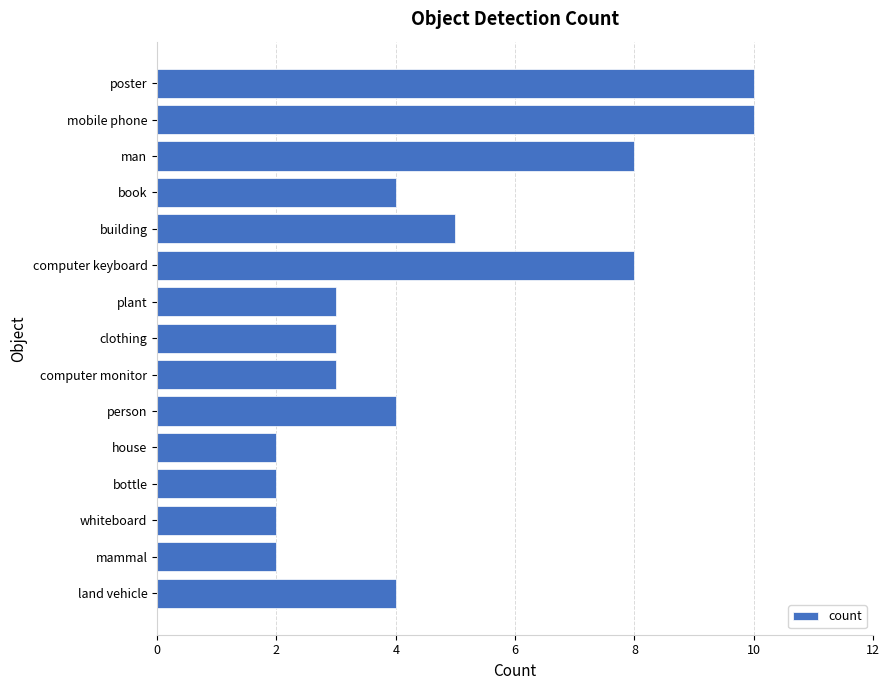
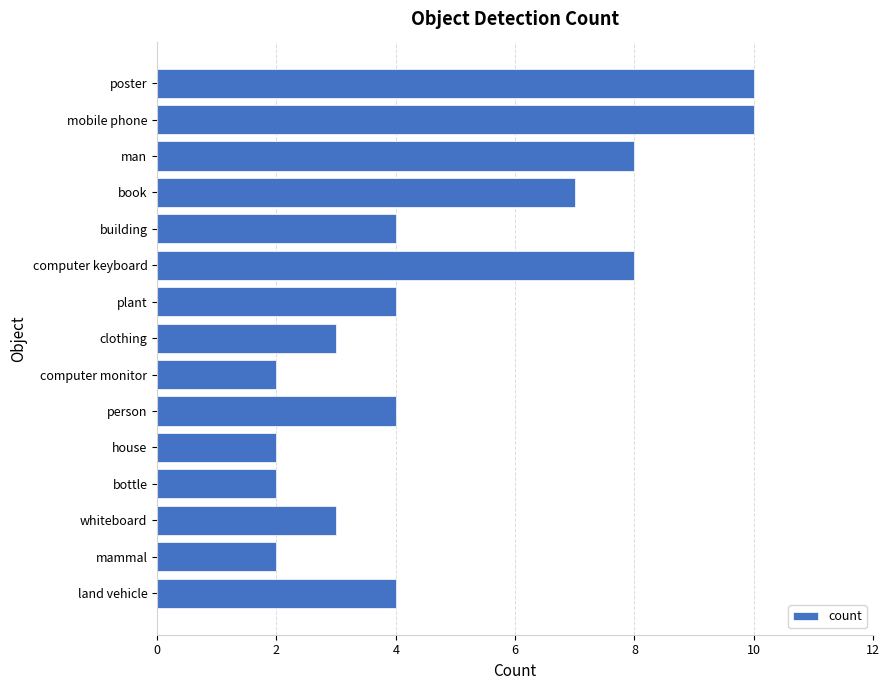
  {
    "poster": 10,
    "mobile phone": 10,
    "man": 8,
-   "book": 4,
-   "building": 5,
+   "book": 7,
+   "building": 4,
    "computer keyboard": 8,
-   "plant": 3,
+   "plant": 4,
    "clothing": 3,
-   "computer monitor": 3,
+   "computer monitor": 2,
    "person": 4,
    "house": 2,
    "bottle": 2,
-   "whiteboard": 2,
+   "whiteboard": 3,
    "mammal": 2,
    "land vehicle": 4
  }
